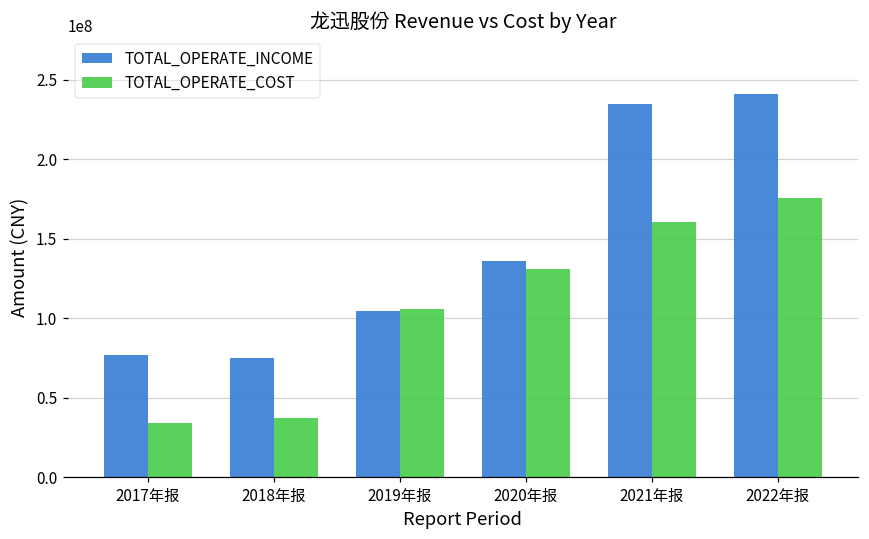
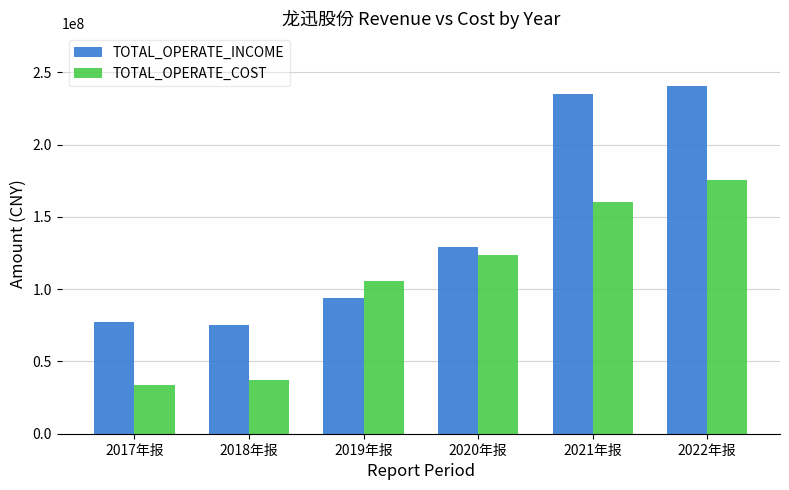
  {
    "TOTAL_OPERATE_INCOME": {
      "2017年报": 77000000,
      "2018年报": 75000000,
-     "2019年报": 105000000,
-     "2020年报": 136000000,
+     "2019年报": 94000000,
+     "2020年报": 129000000,
      "2021年报": 235000000,
      "2022年报": 241000000
    },
    "TOTAL_OPERATE_COST": {
      "2017年报": 34000000,
      "2018年报": 37000000,
      "2019年报": 106000000,
-     "2020年报": 131000000,
+     "2020年报": 123000000,
      "2021年报": 160000000,
      "2022年报": 176000000
    }
  }
